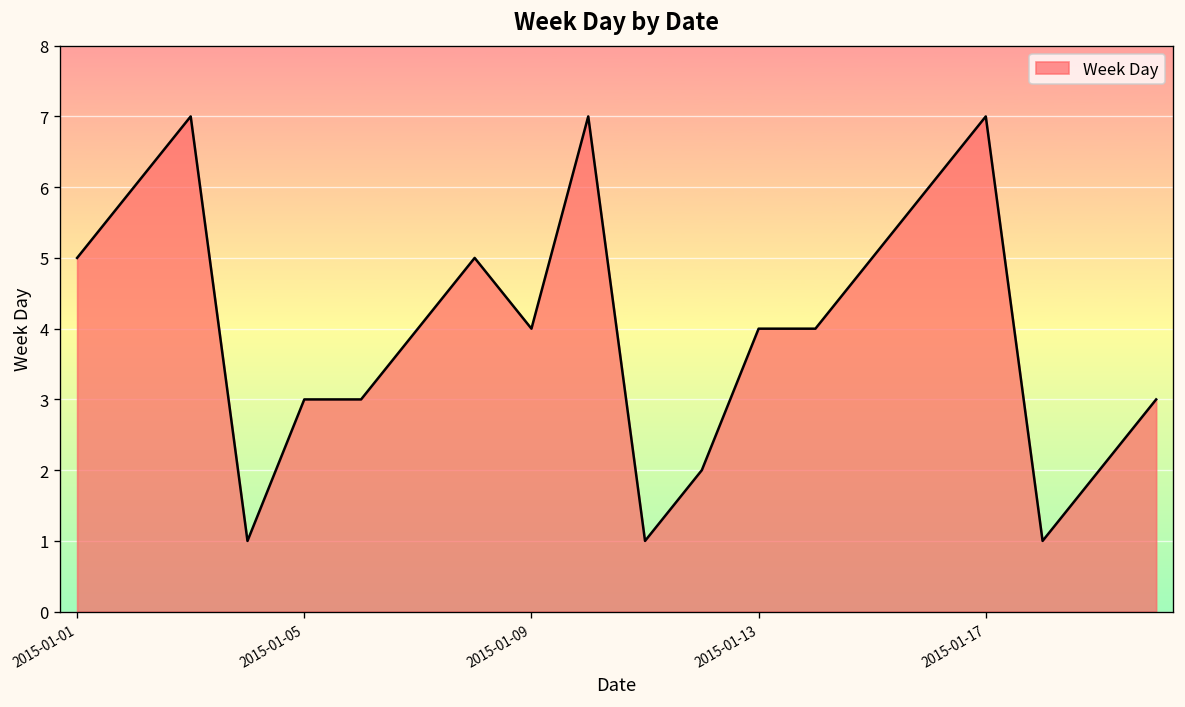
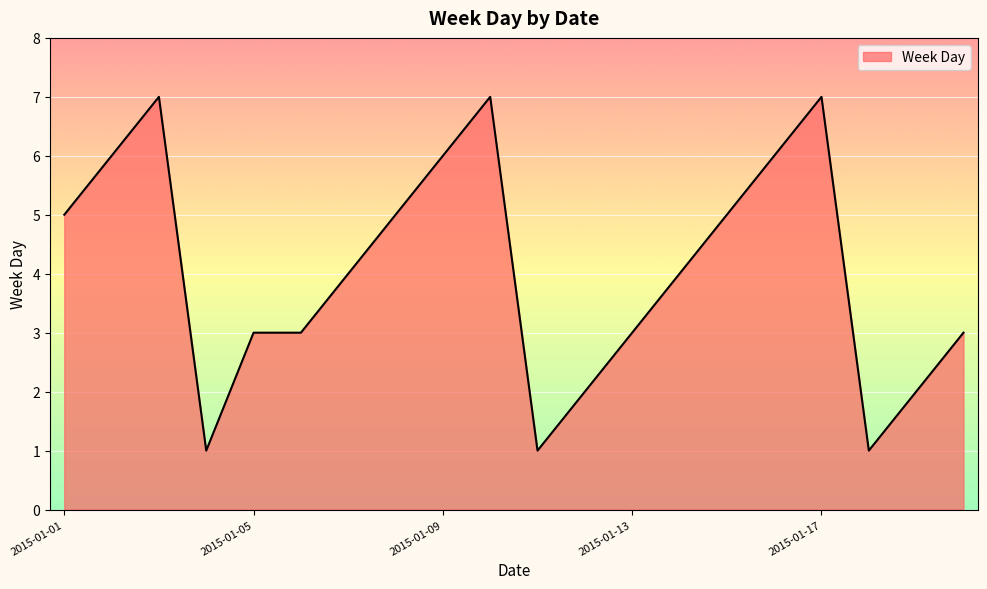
  {
    "2015-01-01": 5,
    "2015-01-05": 3,
-   "2015-01-09": 4,
-   "2015-01-13": 4,
+   "2015-01-09": 6,
+   "2015-01-13": 3,
    "2015-01-17": 7
  }
